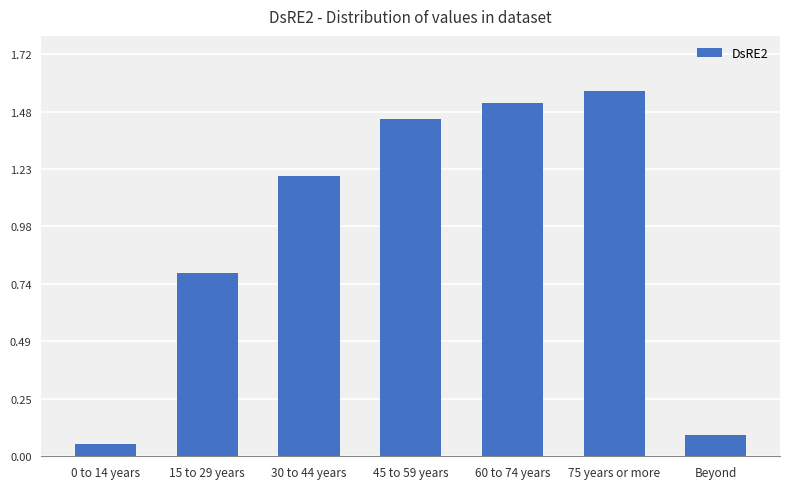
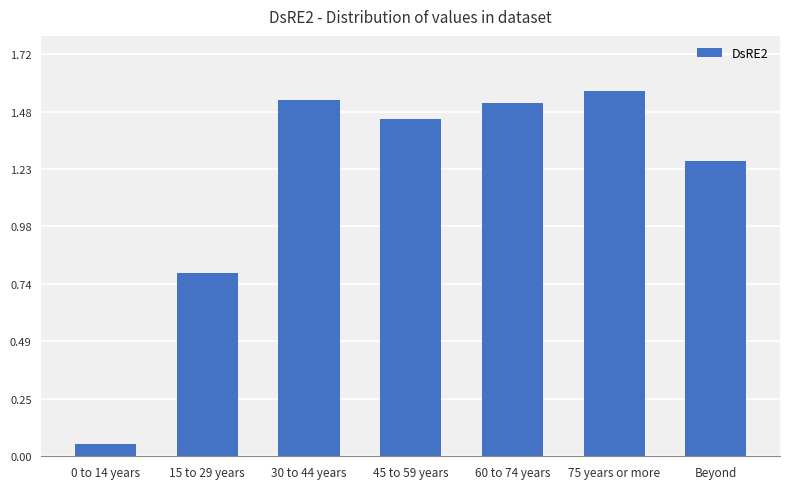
  {
    "0 to 14 years": 0.05,
    "15 to 29 years": 0.79,
-   "30 to 44 years": 1.20,
+   "30 to 44 years": 1.52,
    "45 to 59 years": 1.45,
    "60 to 74 years": 1.51,
    "75 years or more": 1.57,
-   "Beyond": 0.09
+   "Beyond": 1.27
  }
